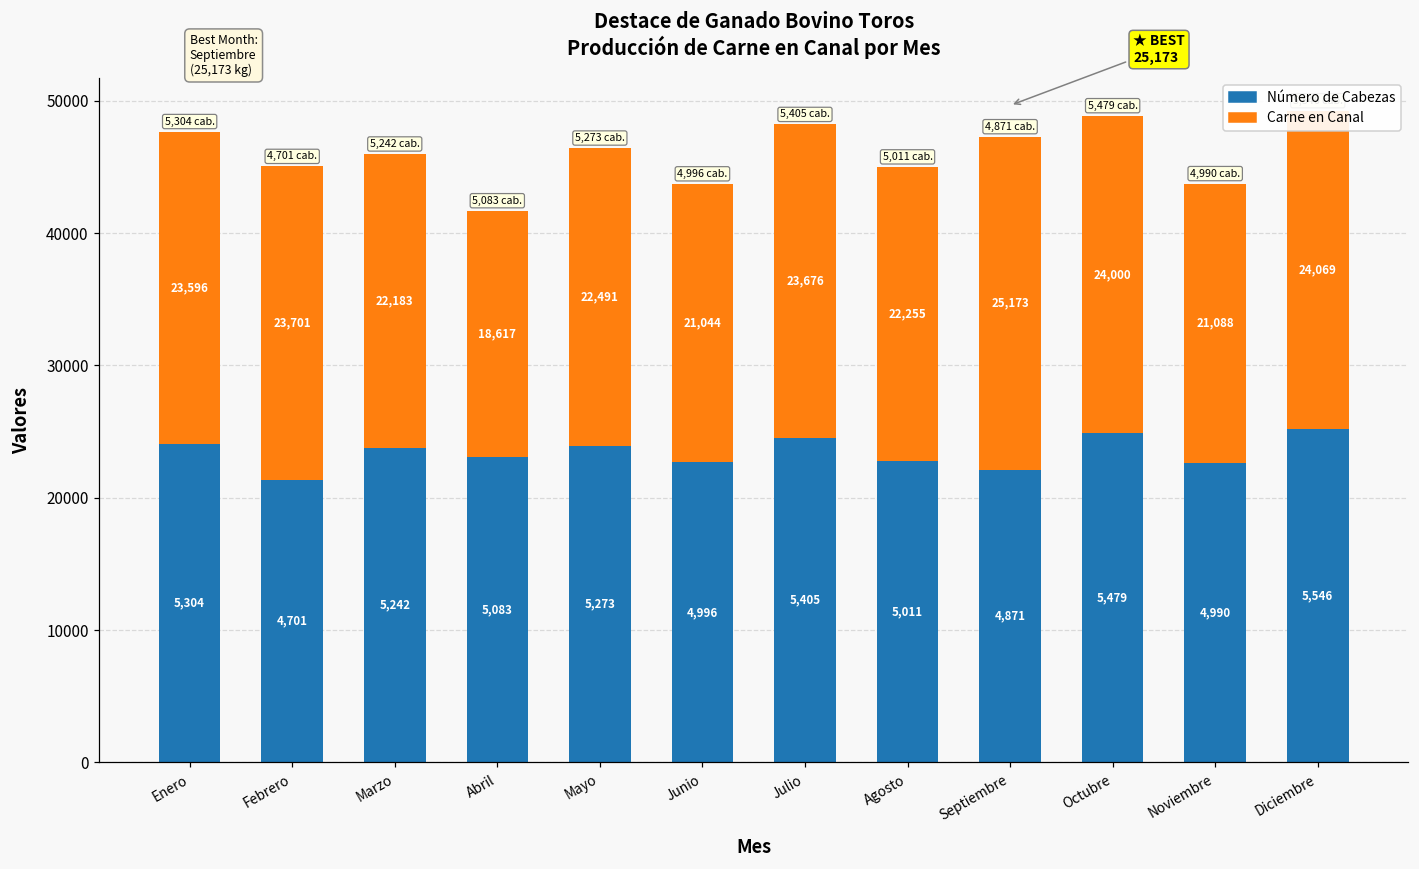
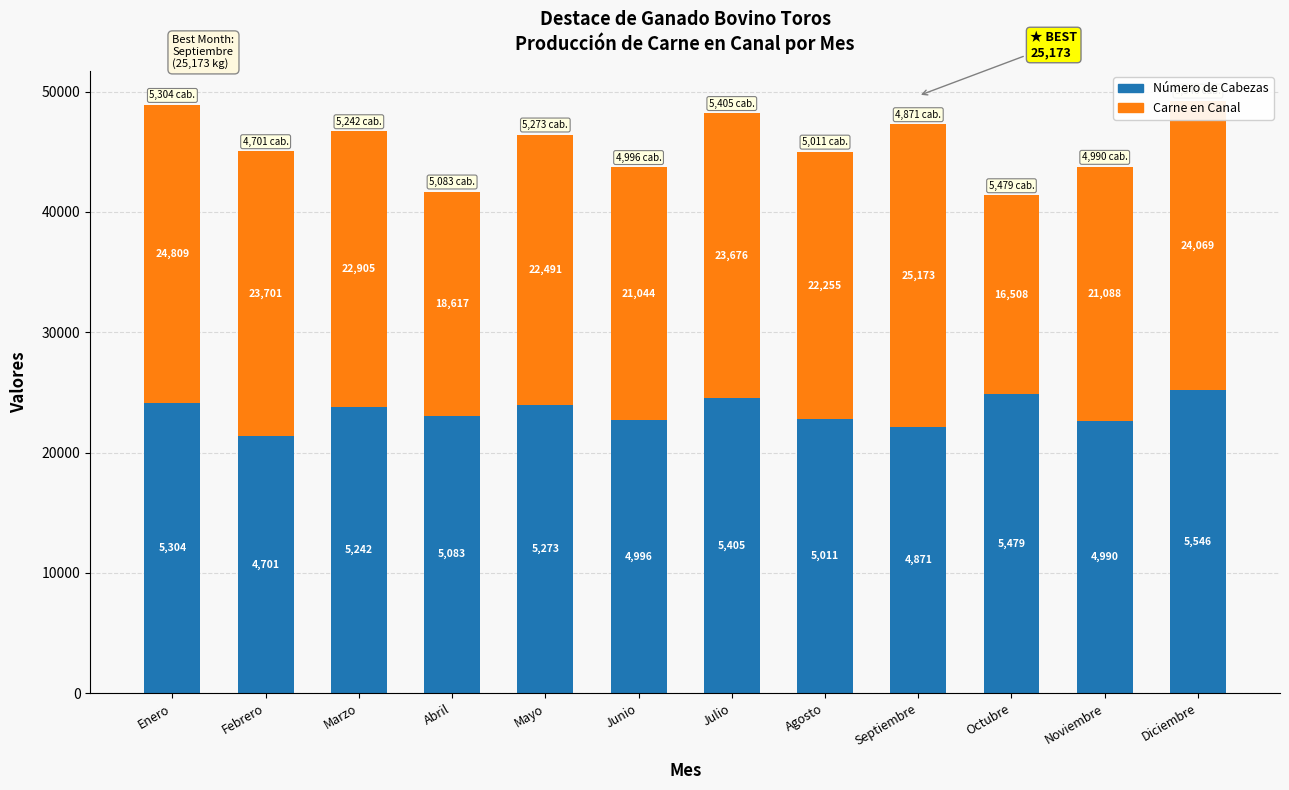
  {
    "Carne en Canal": {
-     "Enero": "23,596",
+     "Enero": "24,809",
      "Febrero": "23,701",
-     "Marzo": "22,183",
+     "Marzo": "22,905",
      "Abril": "18,617",
      "Mayo": "22,491",
      "Junio": "21,044",
      "Julio": "23,676",
      "Agosto": "22,255",
      "Septiembre": "25,173",
-     "Octubre": "24,000",
+     "Octubre": "16,508",
      "Noviembre": "21,088"
    }
  }
